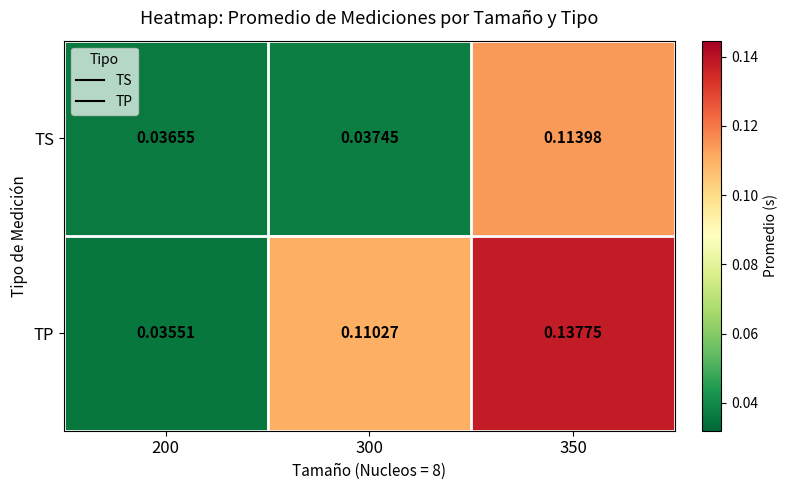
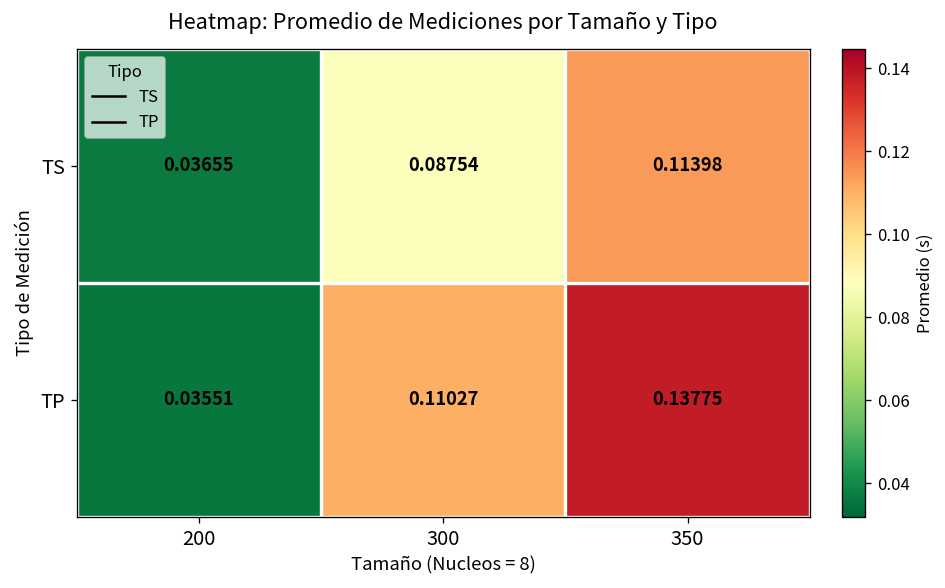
  {
    "TS": {
      "200": 0.03655,
-     "300": 0.03745,
+     "300": 0.08754,
      "350": 0.11398
    },
    "TP": {
      "200": 0.03551,
      "300": 0.11027,
      "350": 0.13775
    }
  }
